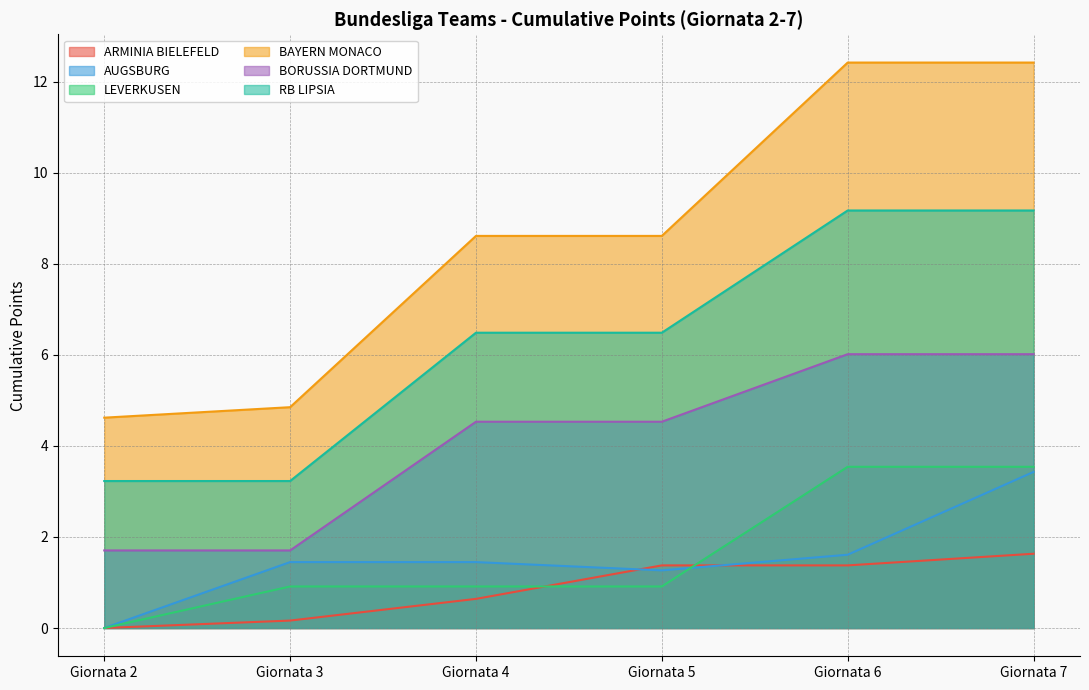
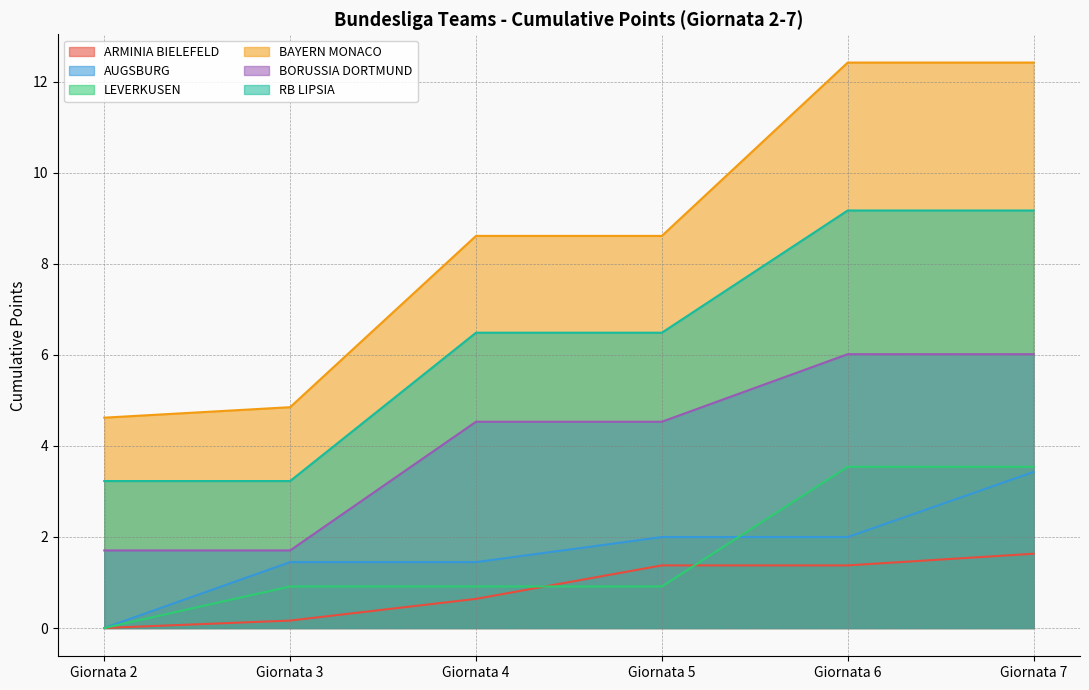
  {
    "ARMINIA BIELEFELD": {
      "Giornata 3": 0.2,
      "Giornata 4": 0.6,
      "Giornata 5": 1.4,
      "Giornata 6": 1.4,
      "Giornata 7": 1.6
    },
    "AUGSBURG": {
      "Giornata 3": 1.4,
      "Giornata 4": 1.4,
-     "Giornata 5": 1.3,
-     "Giornata 6": 1.6,
+     "Giornata 5": 2.0,
+     "Giornata 6": 2.0,
      "Giornata 7": 3.4
    },
    "BAYERN MONACO": {
      "Giornata 2": 4.6,
      "Giornata 3": 4.9,
      "Giornata 4": 8.6,
      "Giornata 5": 8.6,
      "Giornata 6": 12.4,
      "Giornata 7": 12.4
    },
    "BORUSSIA DORTMUND": {
      "Giornata 2": 1.7,
      "Giornata 3": 1.7,
      "Giornata 4": 4.5,
      "Giornata 5": 4.5,
      "Giornata 6": 6.0,
      "Giornata 7": 6.0
    }
  }
